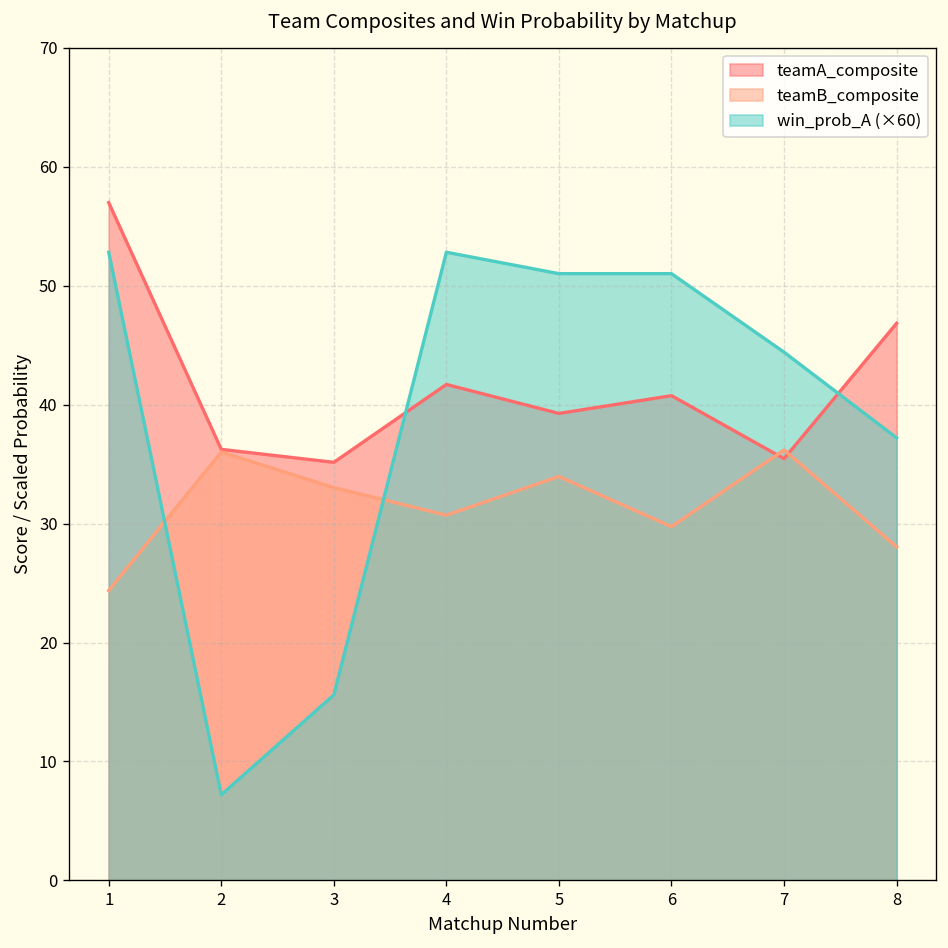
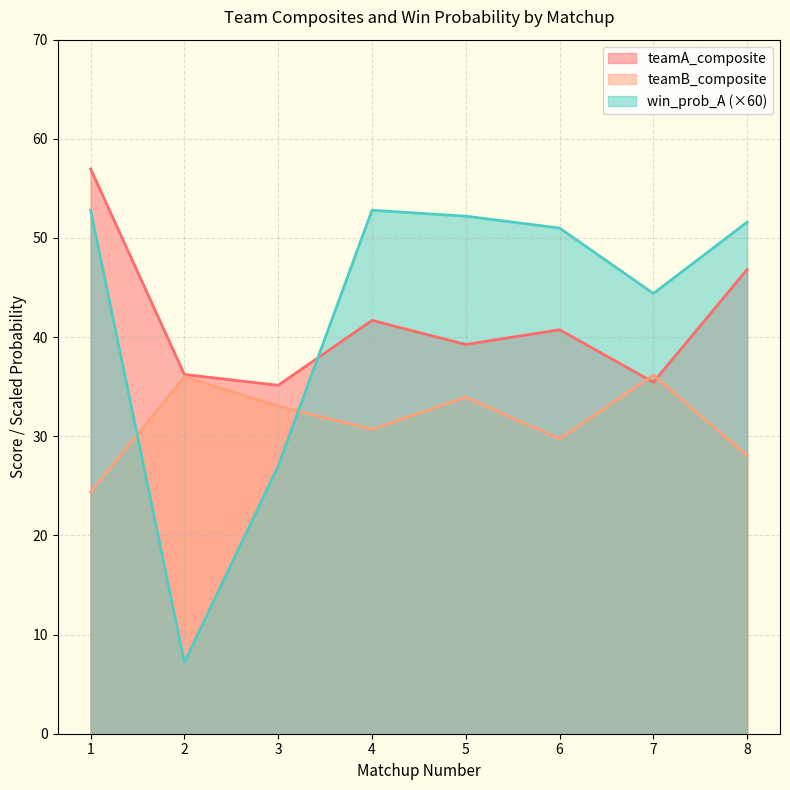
  {
    "win_prob_A (×60)": {
      "1": 53,
      "2": 7,
-     "3": 16,
+     "3": 27,
      "4": 53,
-     "5": 51,
+     "5": 52,
      "6": 51,
      "7": 44,
-     "8": 37
+     "8": 52
    }
  }
